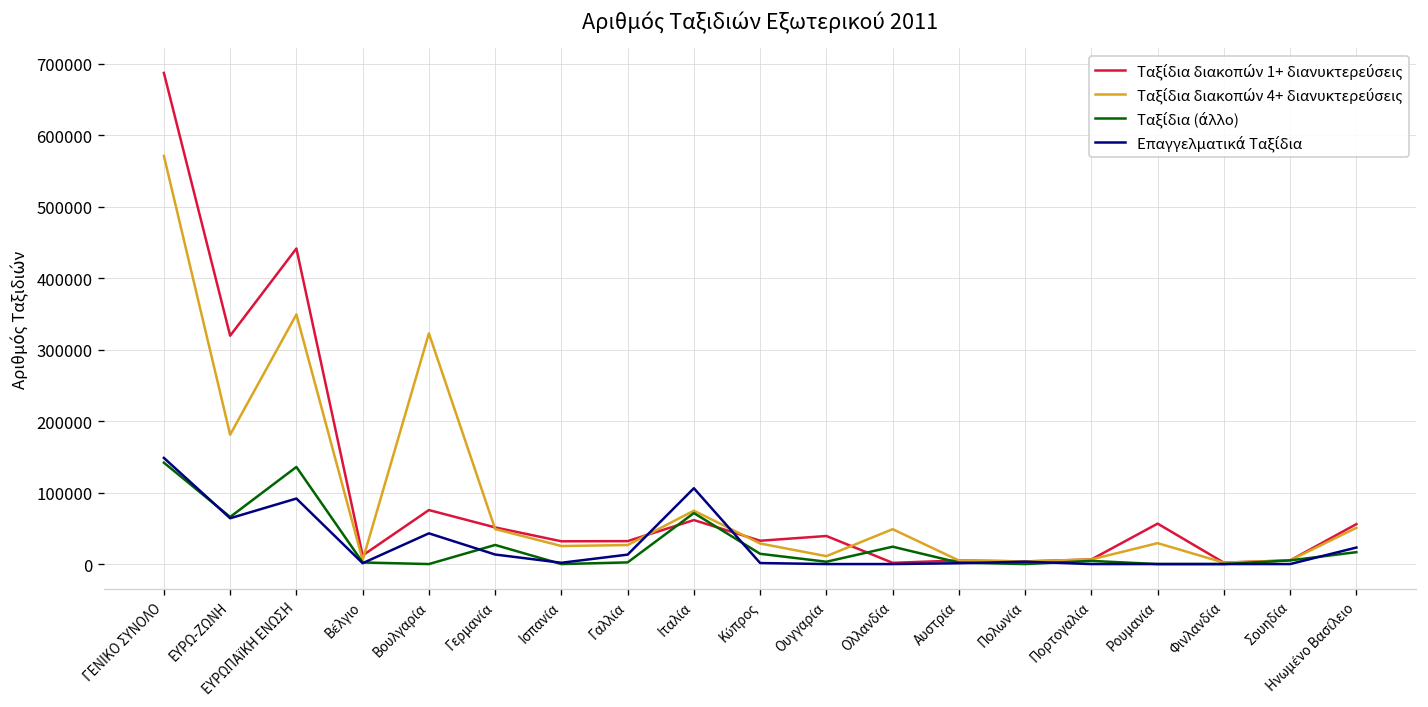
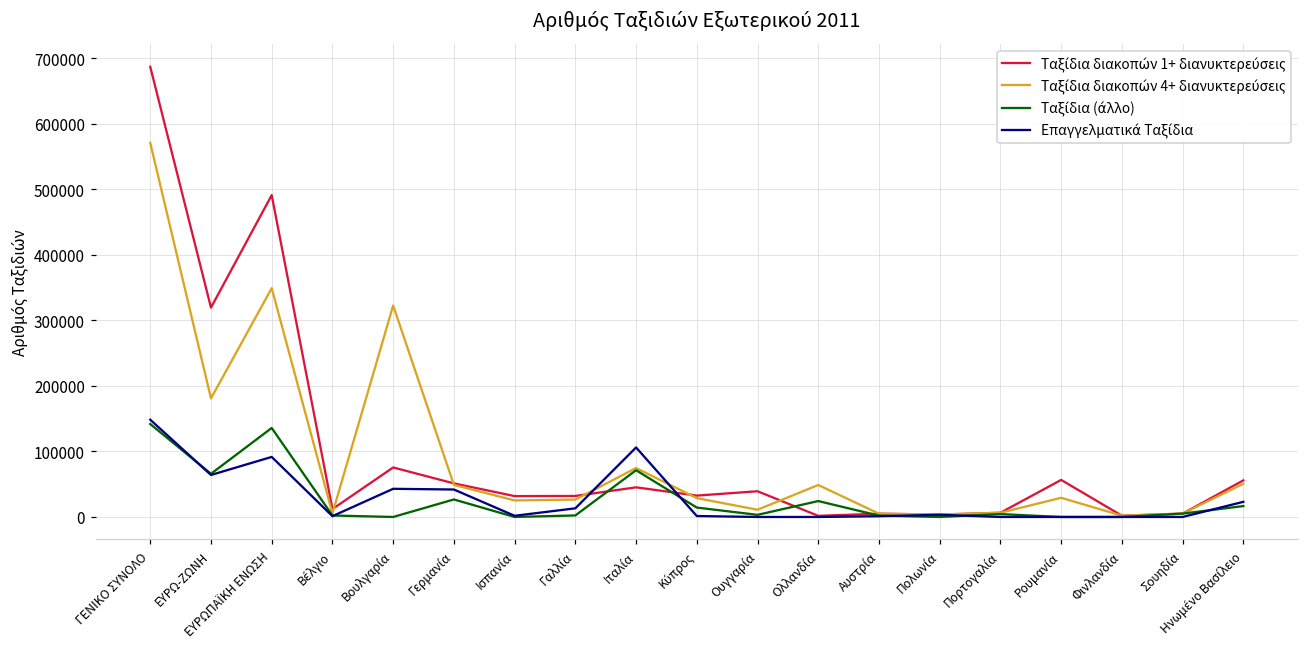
  {
    "Ταξίδια διακοπών 1+ διανυκτερεύσεις": {
      "ΓΕΝΙΚΟ ΣΥΝΟΛΟ": 690000,
      "ΕΥΡΩ-ΖΩΝΗ": 320000,
-     "ΕΥΡΩΠΑΪΚΗ ΕΝΩΣΗ": 440000,
+     "ΕΥΡΩΠΑΪΚΗ ΕΝΩΣΗ": 490000,
      "Βέλγιο": 10000,
      "Βουλγαρία": 80000,
      "Ισπανία": 30000,
      "Γαλλία": 30000,
-     "Ιταλία": 60000,
+     "Ιταλία": 50000,
      "Ουγγαρία": 40000,
      "Ρουμανία": 60000,
      "Ηνωμένο Βασίλειο": 60000
    },
    "Ταξίδια διακοπών 4+ διανυκτερεύσεις": {
      "ΓΕΝΙΚΟ ΣΥΝΟΛΟ": 570000,
      "ΕΥΡΩ-ΖΩΝΗ": 180000,
      "ΕΥΡΩΠΑΪΚΗ ΕΝΩΣΗ": 350000,
      "Βουλγαρία": 320000,
      "Ισπανία": 30000,
      "Γαλλία": 30000,
      "Ουγγαρία": 10000,
      "Ολλανδία": 50000,
      "Ρουμανία": 30000,
      "Ηνωμένο Βασίλειο": 50000
    },
    "Ταξίδια (άλλο)": {
      "ΓΕΝΙΚΟ ΣΥΝΟΛΟ": 140000,
      "ΕΥΡΩΠΑΪΚΗ ΕΝΩΣΗ": 140000,
      "Βουλγαρία": 0,
      "Γερμανία": 30000,
      "Γαλλία": 0,
      "Κύπρος": 10000,
      "Ολλανδία": 20000,
      "Ηνωμένο Βασίλειο": 20000
    },
    "Επαγγελματικά Ταξίδια": {
      "ΓΕΝΙΚΟ ΣΥΝΟΛΟ": 150000,
      "ΕΥΡΩΠΑΪΚΗ ΕΝΩΣΗ": 90000,
      "Βουλγαρία": 40000,
-     "Γερμανία": 10000,
+     "Γερμανία": 40000,
      "Γαλλία": 10000,
      "Ιταλία": 110000,
      "Κύπρος": 0,
      "Πορτογαλία": 0,
      "Σουηδία": 0,
      "Ηνωμένο Βασίλειο": 20000
    }
  }
